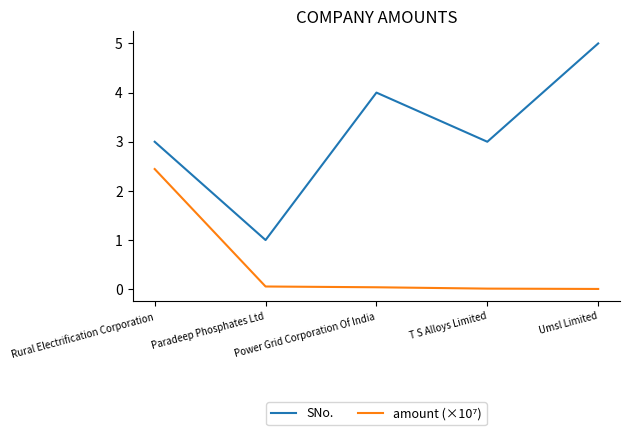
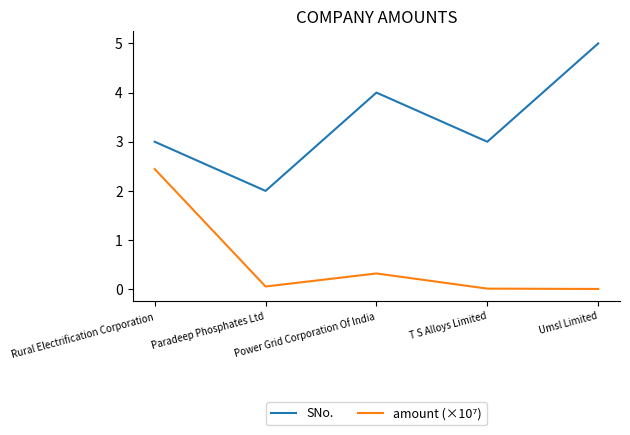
  {
    "SNo.": {
      "Rural Electrification Corporation": 3,
-     "Paradeep Phosphates Ltd": 1,
+     "Paradeep Phosphates Ltd": 2,
      "Power Grid Corporation Of India": 4,
      "T S Alloys Limited": 3,
      "Umsl Limited": 5
    },
    "amount (×10⁷)": {
      "Rural Electrification Corporation": 2.4,
      "Paradeep Phosphates Ltd": 0.1,
-     "Power Grid Corporation Of India": 0.0,
+     "Power Grid Corporation Of India": 0.3,
      "T S Alloys Limited": 0.0,
      "Umsl Limited": 0.0
    }
  }
